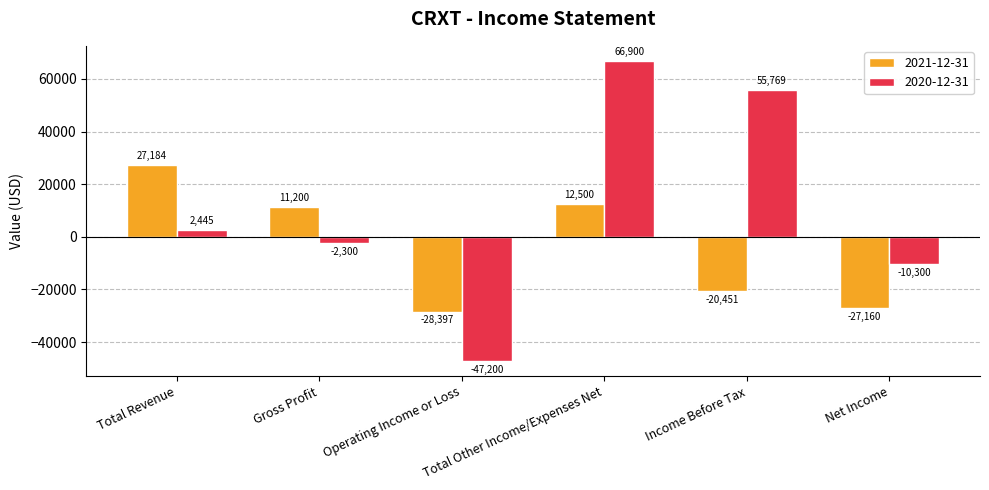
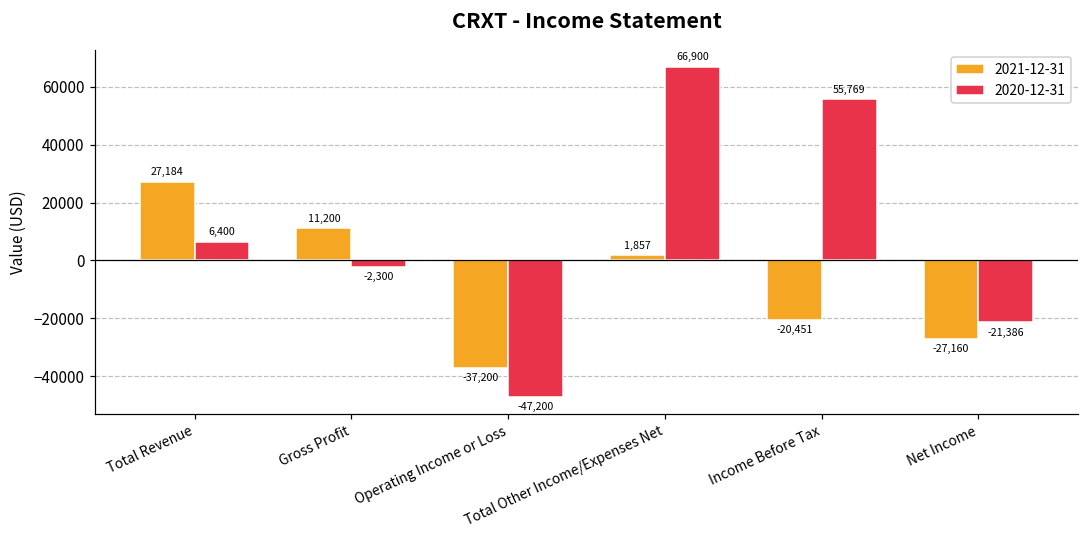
  {
    "2021-12-31": {
      "Total Revenue": "27,184",
      "Gross Profit": "11,200",
-     "Operating Income or Loss": "-28,397",
-     "Total Other Income/Expenses Net": "12,500",
+     "Operating Income or Loss": "-37,200",
+     "Total Other Income/Expenses Net": "1,857",
      "Income Before Tax": "-20,451",
      "Net Income": "-27,160"
    },
    "2020-12-31": {
-     "Total Revenue": "2,445",
+     "Total Revenue": "6,400",
      "Gross Profit": "-2,300",
      "Operating Income or Loss": "-47,200",
      "Total Other Income/Expenses Net": "66,900",
      "Income Before Tax": "55,769",
-     "Net Income": "-10,300"
+     "Net Income": "-21,386"
    }
  }
